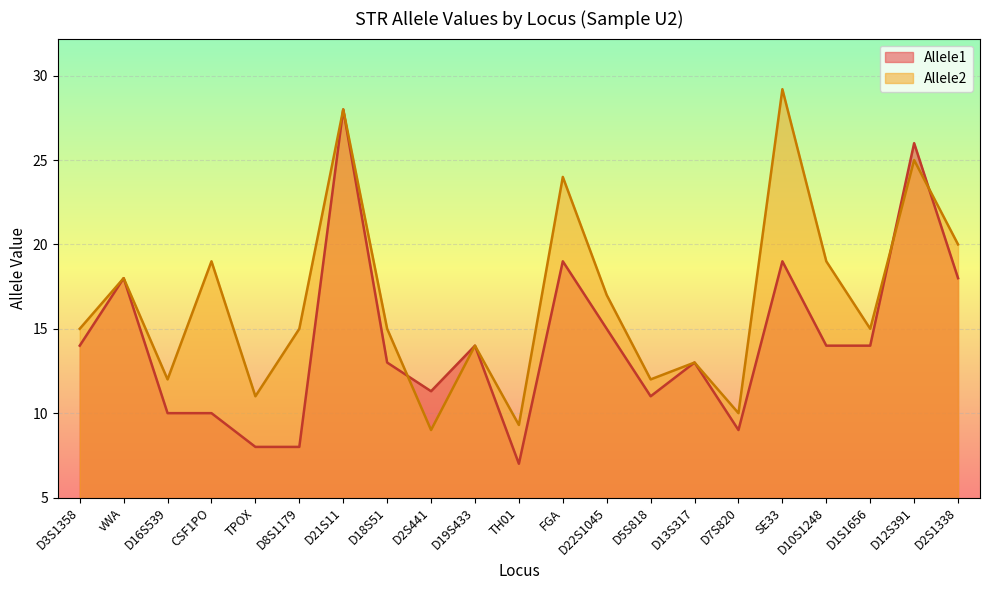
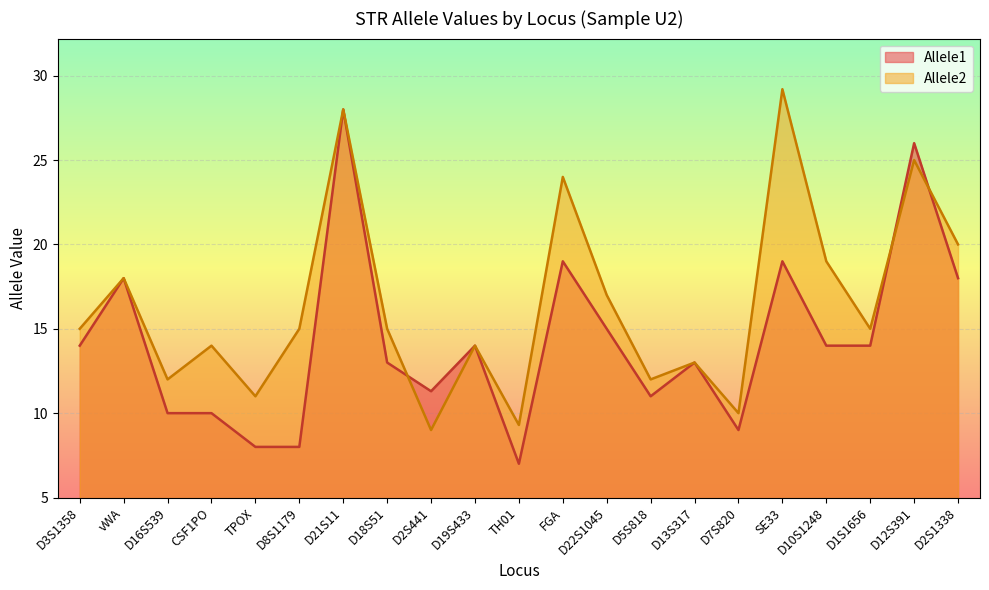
  {
    "Allele1": {
      "D3S1358": 14,
      "D16S539": 10,
      "CSF1PO": 10,
      "TPOX": 8,
      "D8S1179": 8,
      "D18S51": 13,
      "D2S441": 11.3,
      "TH01": 7,
      "FGA": 19,
      "D22S1045": 15,
      "D5S818": 11,
      "D7S820": 9,
      "SE33": 19,
      "D10S1248": 14,
      "D1S1656": 14,
      "D12S391": 26,
      "D2S1338": 18
    },
    "Allele2": {
      "D3S1358": 15,
      "D16S539": 12,
-     "CSF1PO": 19,
+     "CSF1PO": 14,
      "TPOX": 11,
      "D8S1179": 15,
      "D18S51": 15,
      "D2S441": 9,
      "TH01": 9.3,
      "FGA": 24,
      "D22S1045": 17,
      "D5S818": 12,
      "D7S820": 10,
      "SE33": 29.2,
      "D10S1248": 19,
      "D1S1656": 15,
      "D12S391": 25,
      "D2S1338": 20
    }
  }
